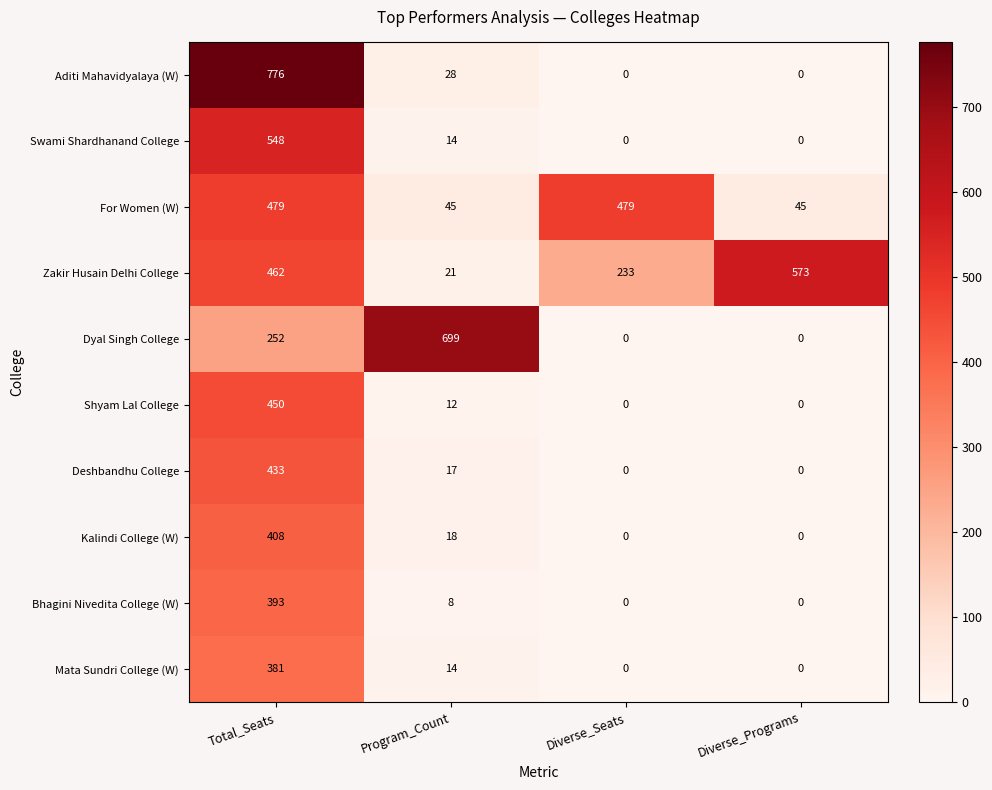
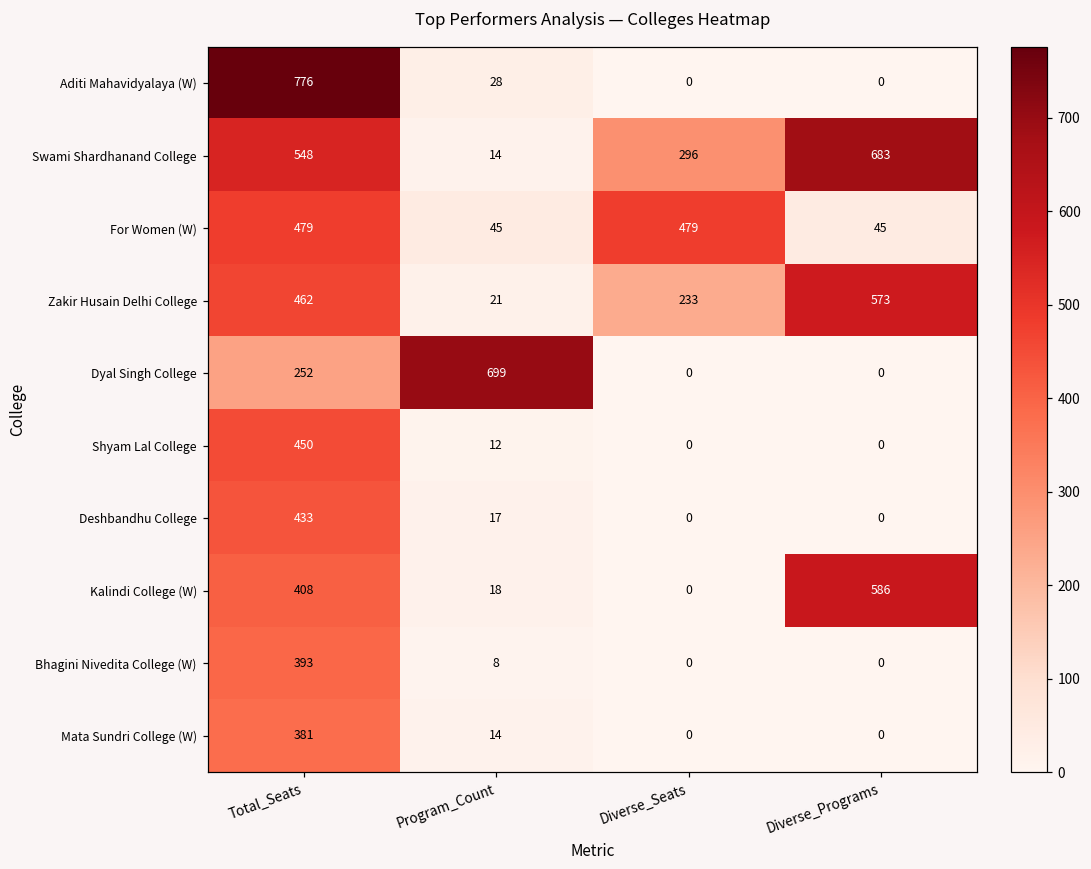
  {
    "Aditi Mahavidyalaya (W)": {
      "Total_Seats": 776,
      "Program_Count": 28,
      "Diverse_Seats": 0,
      "Diverse_Programs": 0
    },
    "Swami Shardhanand College": {
      "Total_Seats": 548,
      "Program_Count": 14,
-     "Diverse_Seats": 0,
-     "Diverse_Programs": 0
+     "Diverse_Seats": 296,
+     "Diverse_Programs": 683
    },
    "For Women (W)": {
      "Total_Seats": 479,
      "Program_Count": 45,
      "Diverse_Seats": 479,
      "Diverse_Programs": 45
    },
    "Zakir Husain Delhi College": {
      "Total_Seats": 462,
      "Program_Count": 21,
      "Diverse_Seats": 233,
      "Diverse_Programs": 573
    },
    "Dyal Singh College": {
      "Total_Seats": 252,
      "Program_Count": 699,
      "Diverse_Seats": 0,
      "Diverse_Programs": 0
    },
    "Shyam Lal College": {
      "Total_Seats": 450,
      "Program_Count": 12,
      "Diverse_Seats": 0,
      "Diverse_Programs": 0
    },
    "Deshbandhu College": {
      "Total_Seats": 433,
      "Program_Count": 17,
      "Diverse_Seats": 0,
      "Diverse_Programs": 0
    },
    "Kalindi College (W)": {
      "Total_Seats": 408,
      "Program_Count": 18,
      "Diverse_Seats": 0,
-     "Diverse_Programs": 0
+     "Diverse_Programs": 586
    },
    "Bhagini Nivedita College (W)": {
      "Total_Seats": 393,
      "Program_Count": 8,
      "Diverse_Seats": 0,
      "Diverse_Programs": 0
    },
    "Mata Sundri College (W)": {
      "Total_Seats": 381,
      "Program_Count": 14,
      "Diverse_Seats": 0,
      "Diverse_Programs": 0
    }
  }
